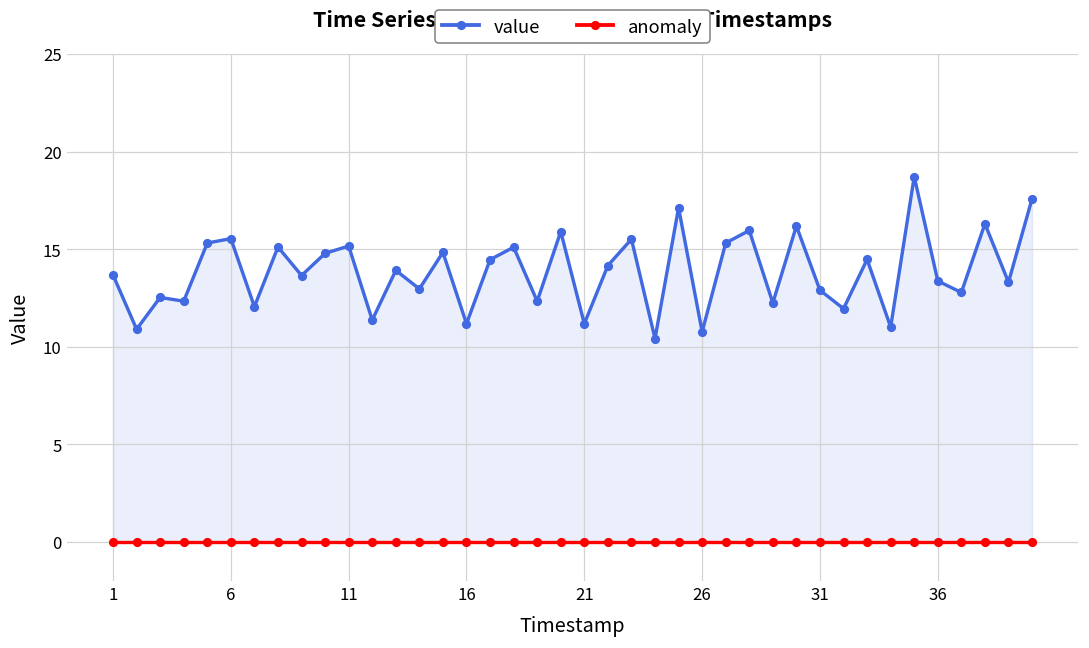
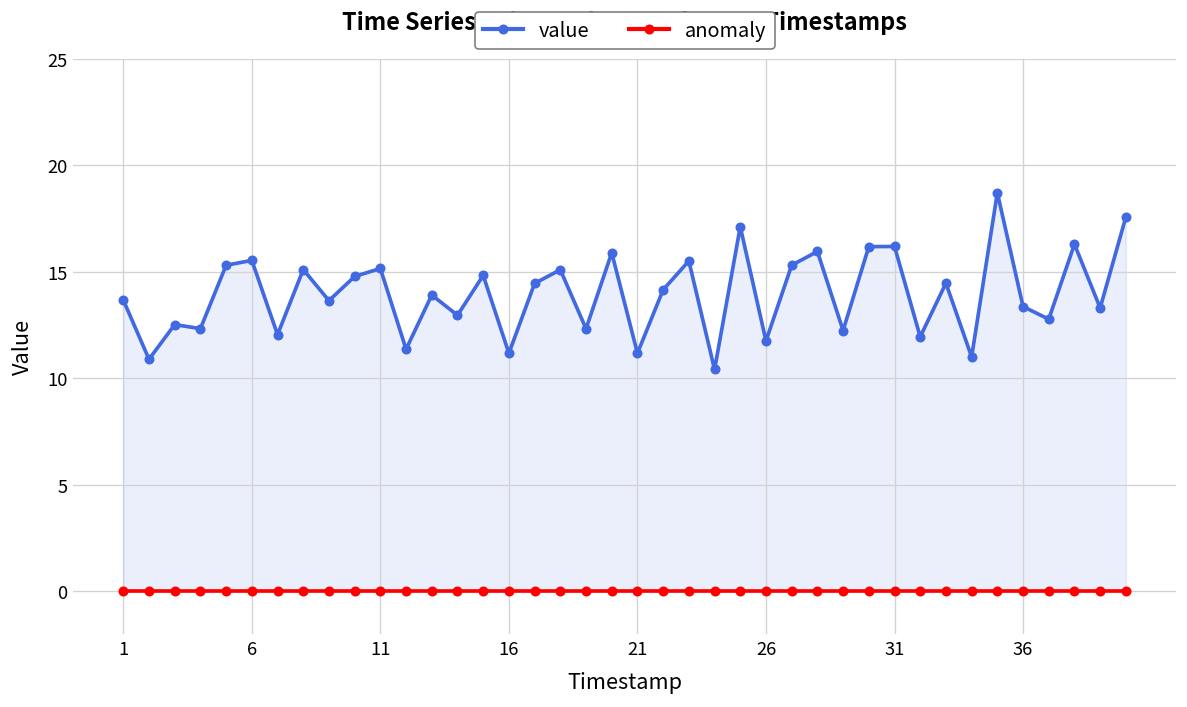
  {
    "value": {
      "1": 13.7,
      "6": 15.5,
      "11": 15.2,
      "16": 11.2,
      "21": 11.2,
-     "26": 10.8,
-     "31": 12.9,
+     "26": 11.8,
+     "31": 16.2,
      "36": 13.4
    },
    "anomaly": {
      "1": 0.0,
      "6": 0.0,
      "11": 0.0,
      "16": 0.0,
      "21": 0.0,
      "26": 0.0,
      "31": 0.0,
      "36": 0.0
    }
  }
